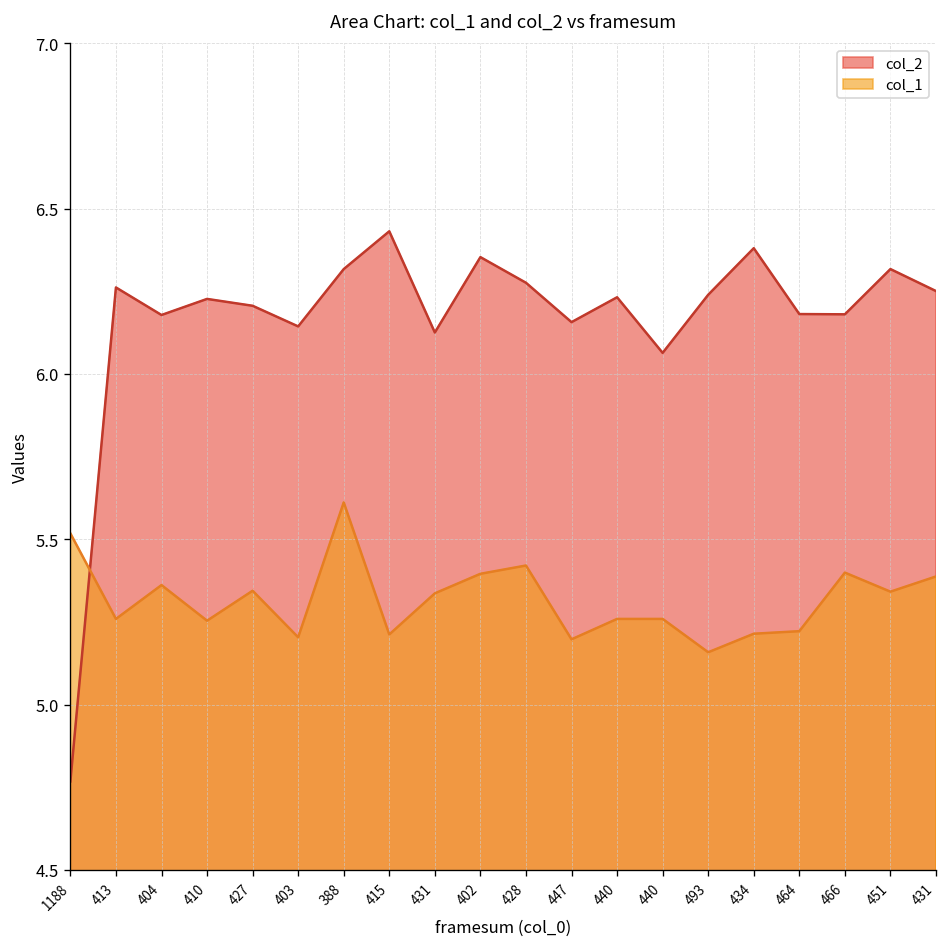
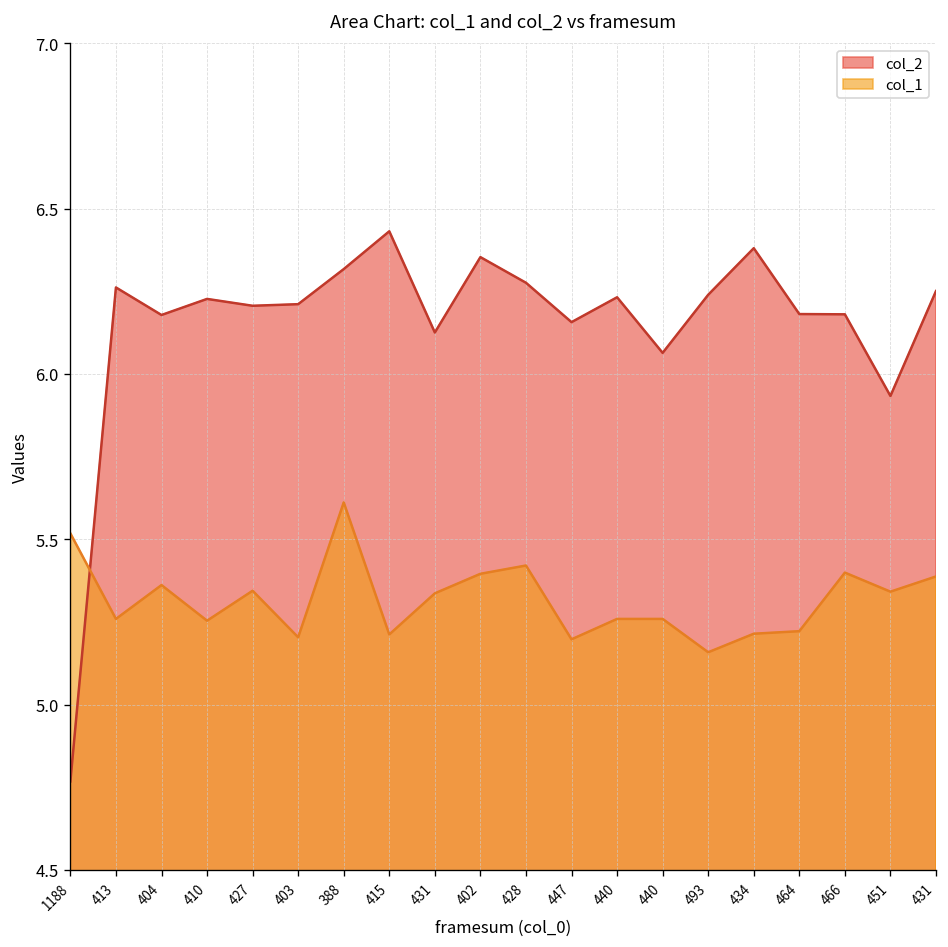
  {
    "col_2": {
      "1188": 4.77,
      "413": 6.26,
      "404": 6.18,
      "410": 6.23,
      "427": 6.21,
-     "403": 6.14,
+     "403": 6.21,
      "388": 6.32,
      "415": 6.43,
      "402": 6.35,
      "428": 6.28,
      "447": 6.16,
      "493": 6.24,
      "434": 6.38,
      "464": 6.18,
      "466": 6.18,
-     "451": 6.32
+     "451": 5.93
    },
    "col_1": {
      "1188": 5.52,
      "413": 5.26,
      "404": 5.36,
      "410": 5.25,
      "427": 5.34,
      "403": 5.20,
      "388": 5.61,
      "415": 5.21,
      "402": 5.40,
      "428": 5.42,
      "447": 5.20,
      "493": 5.16,
      "434": 5.21,
      "464": 5.22,
      "466": 5.40,
      "451": 5.34
    }
  }
